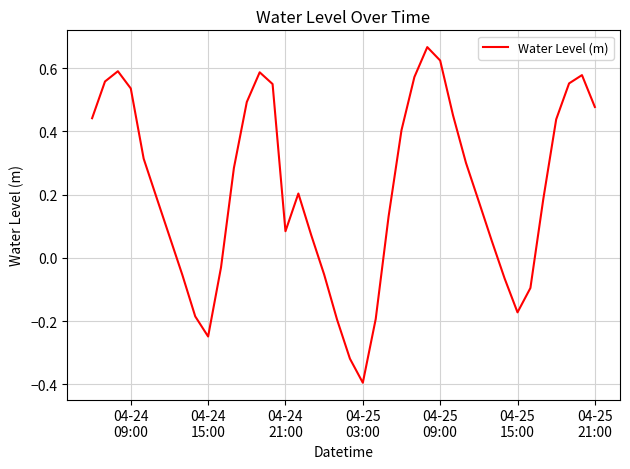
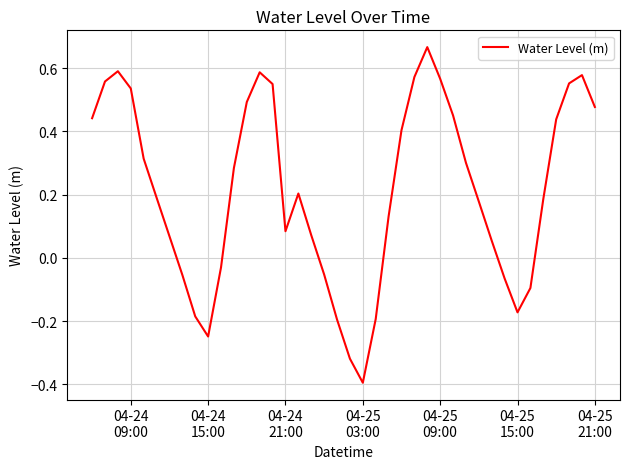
  {
    "04-24 09:00": 0.54,
    "04-24 15:00": -0.25,
    "04-24 21:00": 0.08,
    "04-25 03:00": -0.40,
-   "04-25 09:00": 0.62,
+   "04-25 09:00": 0.57,
    "04-25 15:00": -0.17,
    "04-25 21:00": 0.48
  }
